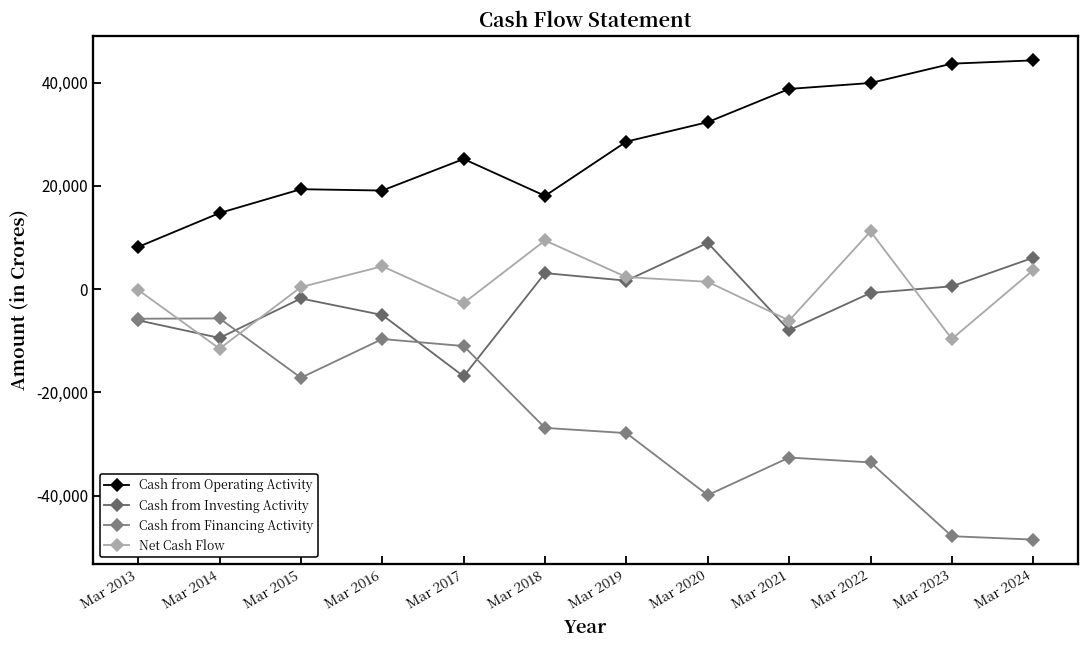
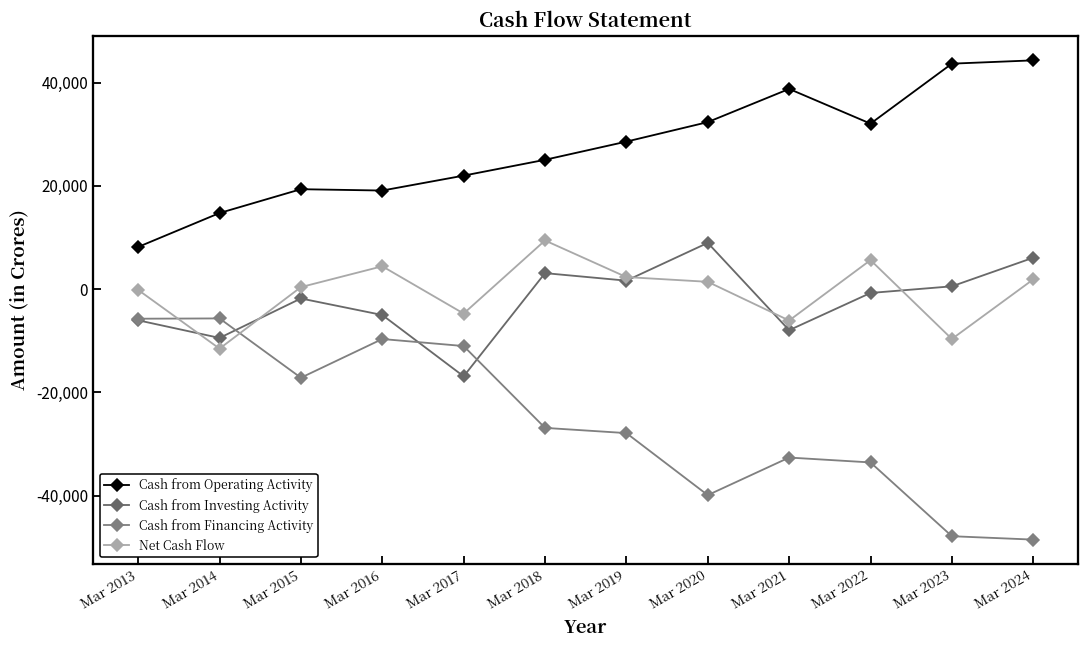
  {
    "Cash from Operating Activity": {
      "Mar 2013": "8,000",
      "Mar 2014": "15,000",
      "Mar 2015": "19,000",
      "Mar 2016": "19,000",
-     "Mar 2017": "25,000",
-     "Mar 2018": "18,000",
+     "Mar 2017": "22,000",
+     "Mar 2018": "25,000",
      "Mar 2019": "29,000",
      "Mar 2020": "32,000",
      "Mar 2021": "39,000",
-     "Mar 2022": "40,000",
+     "Mar 2022": "32,000",
      "Mar 2023": "44,000",
      "Mar 2024": "44,000"
    },
    "Net Cash Flow": {
      "Mar 2013": "0",
      "Mar 2014": "-12,000",
      "Mar 2015": "0",
      "Mar 2016": "4,000",
-     "Mar 2017": "-3,000",
+     "Mar 2017": "-5,000",
      "Mar 2018": "9,000",
      "Mar 2019": "2,000",
      "Mar 2020": "1,000",
      "Mar 2021": "-6,000",
-     "Mar 2022": "11,000",
+     "Mar 2022": "6,000",
      "Mar 2023": "-10,000",
-     "Mar 2024": "4,000"
+     "Mar 2024": "2,000"
    }
  }
